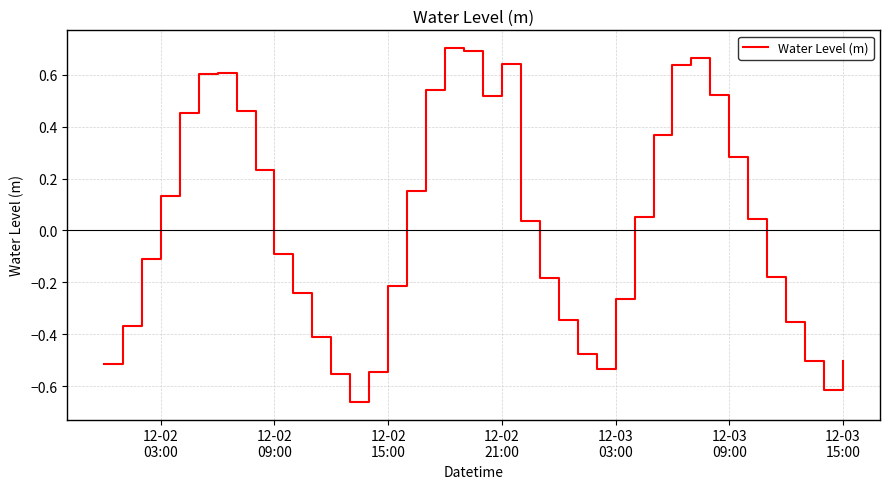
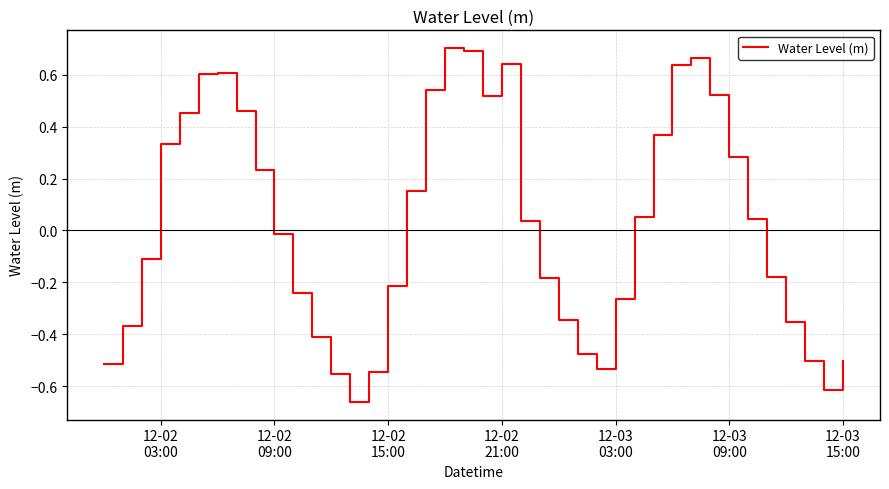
  {
-   "12-02 03:00": 0.13,
-   "12-02 09:00": -0.09,
+   "12-02 03:00": 0.33,
+   "12-02 09:00": -0.01,
    "12-02 15:00": -0.21,
    "12-02 21:00": 0.64,
    "12-03 03:00": -0.27,
    "12-03 09:00": 0.28,
    "12-03 15:00": -0.50
  }
